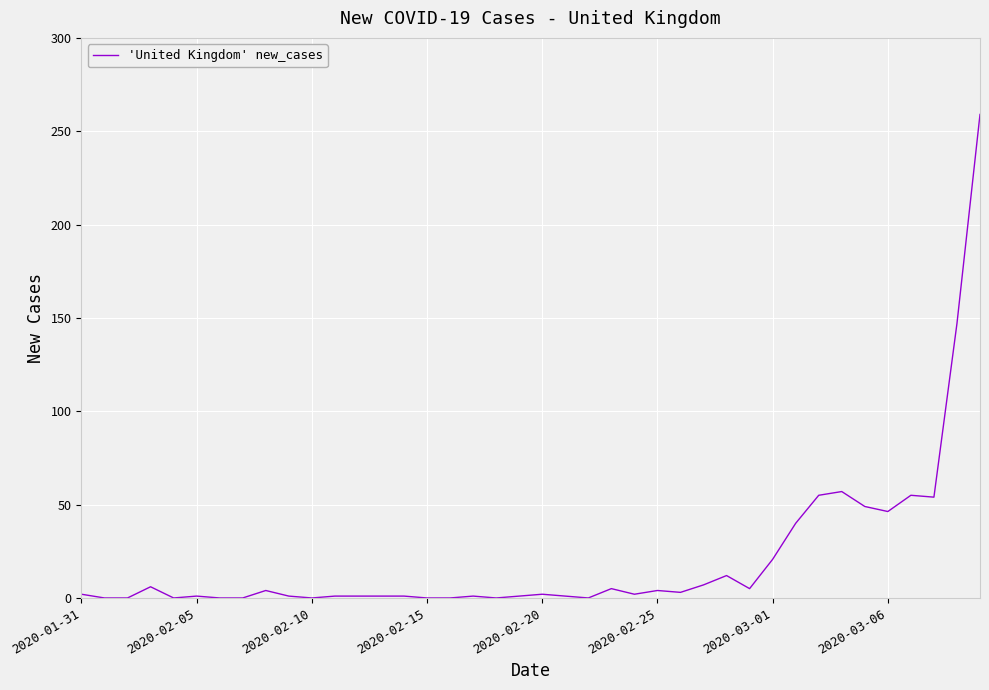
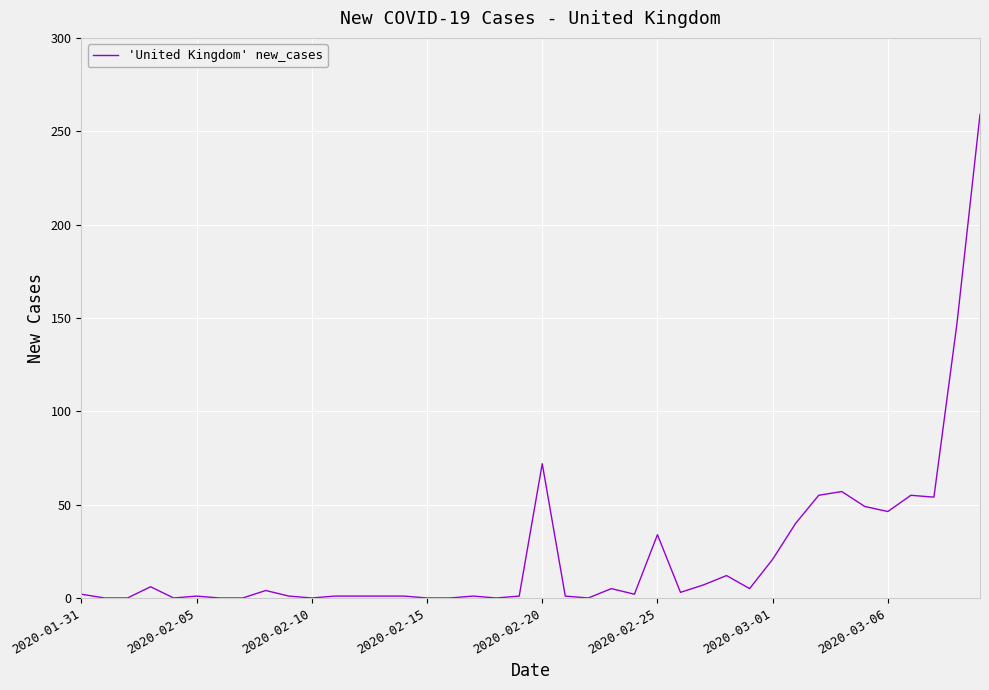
  {
    "2020-01-31": 2,
    "2020-02-05": 1,
    "2020-02-10": 0,
    "2020-02-15": 0,
-   "2020-02-20": 2,
-   "2020-02-25": 4,
+   "2020-02-20": 72,
+   "2020-02-25": 34,
    "2020-03-01": 21,
    "2020-03-06": 46
  }
